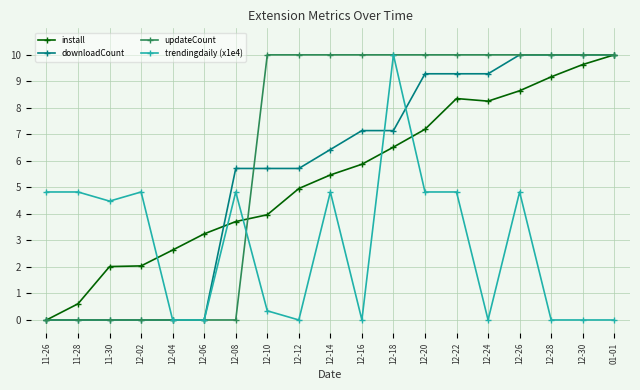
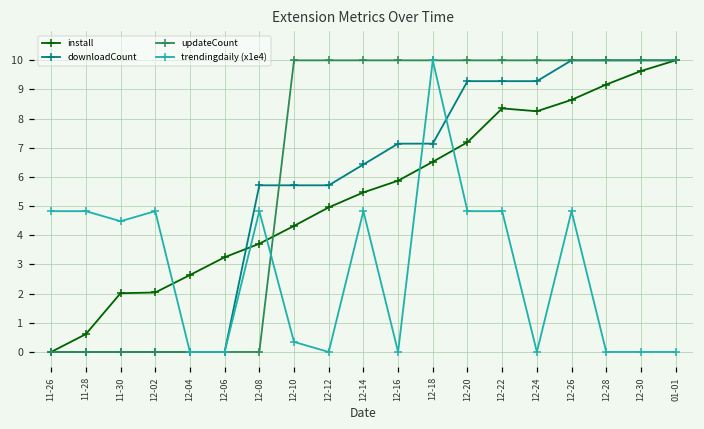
  {
    "install": {
      "11-28": 0.6,
      "11-30": 2.0,
      "12-02": 2.0,
      "12-04": 2.6,
      "12-06": 3.2,
      "12-08": 3.7,
-     "12-10": 4.0,
+     "12-10": 4.3,
      "12-12": 5.0,
      "12-14": 5.5,
      "12-16": 5.9,
      "12-18": 6.5,
      "12-20": 7.2,
      "12-22": 8.4,
      "12-24": 8.3,
      "12-26": 8.6,
      "12-28": 9.2,
      "12-30": 9.6
    },
    "downloadCount": {
      "12-08": 5.7,
      "12-10": 5.7,
      "12-12": 5.7,
      "12-14": 6.4,
      "12-16": 7.1,
      "12-18": 7.1,
      "12-20": 9.3,
      "12-22": 9.3,
      "12-24": 9.3
    },
    "updateCount": {
      "12-08": 0.0,
      "12-10": 10.0,
      "12-12": 10.0,
      "12-14": 10.0,
      "12-16": 10.0,
      "12-20": 10.0,
      "12-22": 10.0,
      "12-24": 10.0
    },
    "trendingdaily (x1e4)": {
      "11-26": 4.8,
      "11-28": 4.8,
      "11-30": 4.5,
      "12-02": 4.8,
      "12-08": 4.8,
      "12-10": 0.3,
      "12-12": 0.0,
      "12-14": 4.8,
      "12-16": 0.0,
      "12-20": 4.8,
      "12-22": 4.8,
      "12-24": 0.0,
      "12-26": 4.8,
      "12-28": 0.0,
      "12-30": 0.0,
      "01-01": 0.0
    }
  }
